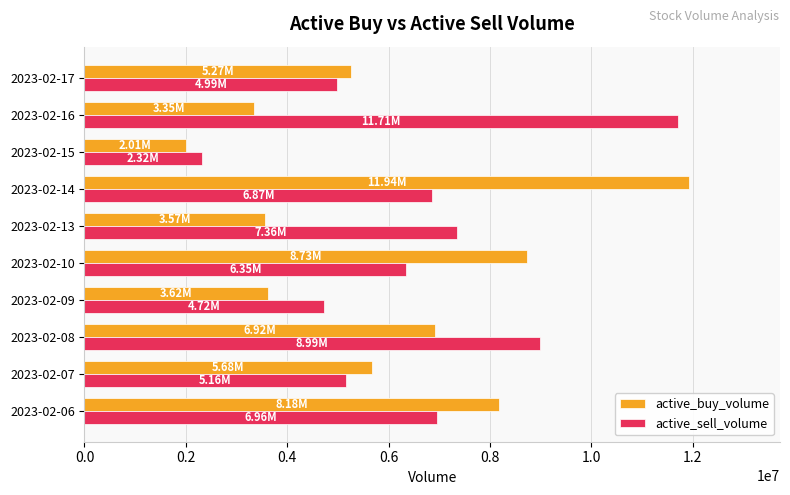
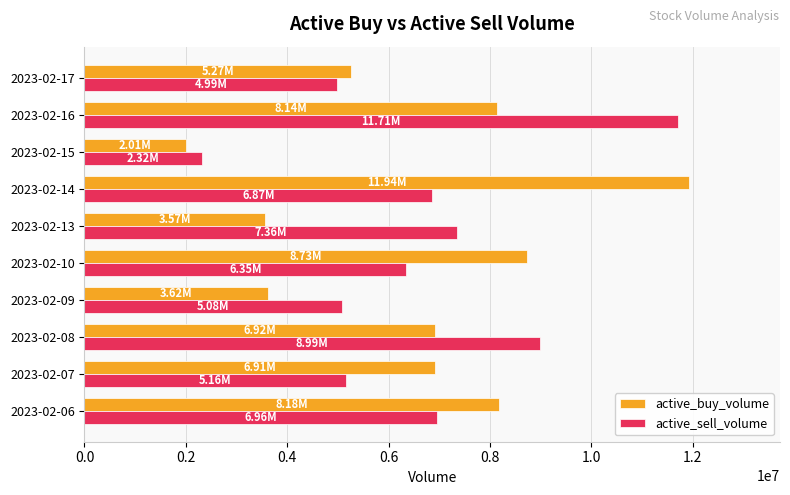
  {
    "active_buy_volume": {
      "2023-02-17": "5.27M",
-     "2023-02-16": "3.35M",
+     "2023-02-16": "8.14M",
      "2023-02-15": "2.01M",
      "2023-02-14": "11.94M",
      "2023-02-13": "3.57M",
      "2023-02-10": "8.73M",
      "2023-02-09": "3.62M",
      "2023-02-08": "6.92M",
-     "2023-02-07": "5.68M",
+     "2023-02-07": "6.91M",
      "2023-02-06": "8.18M"
    },
    "active_sell_volume": {
      "2023-02-17": "4.99M",
      "2023-02-16": "11.71M",
      "2023-02-15": "2.32M",
      "2023-02-14": "6.87M",
      "2023-02-13": "7.36M",
      "2023-02-10": "6.35M",
-     "2023-02-09": "4.72M",
+     "2023-02-09": "5.08M",
      "2023-02-08": "8.99M",
      "2023-02-07": "5.16M",
      "2023-02-06": "6.96M"
    }
  }
